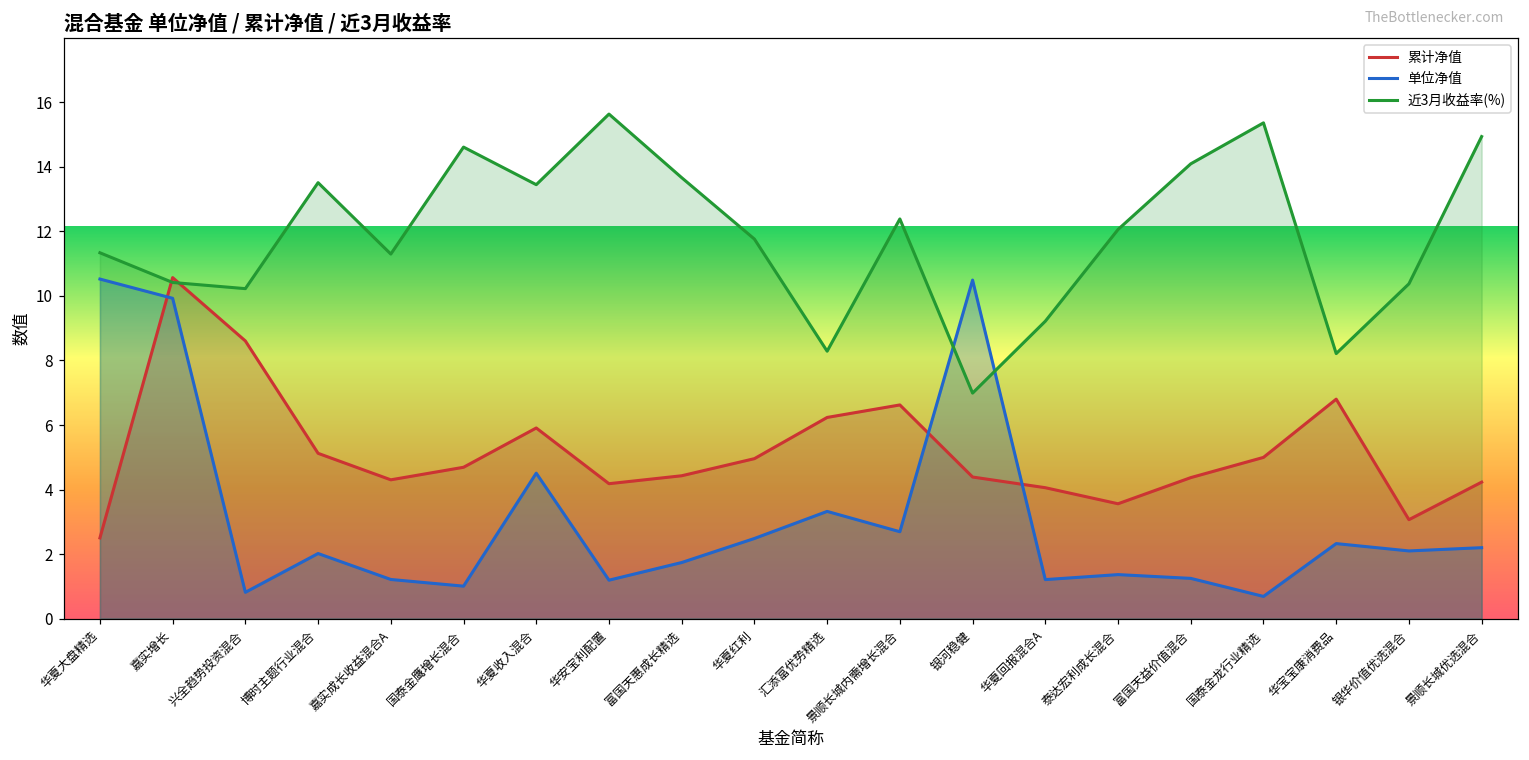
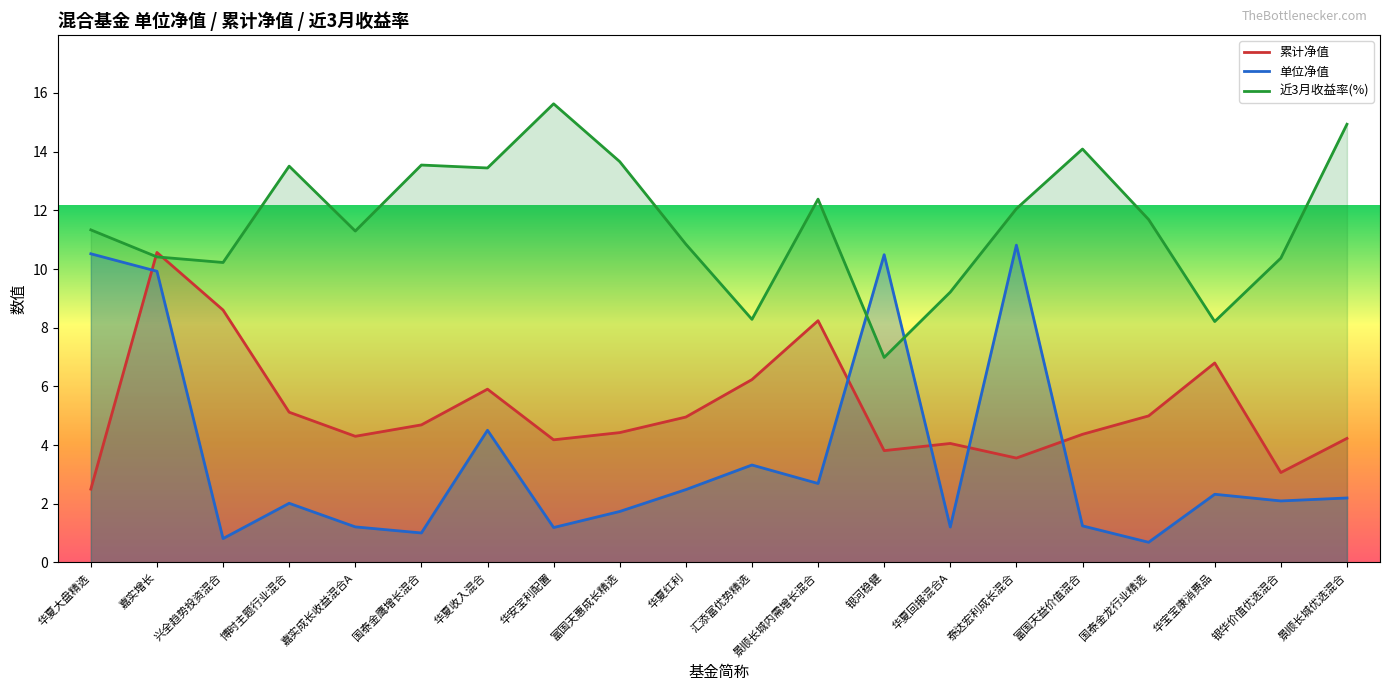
  {
    "累计净值": {
      "华夏大盘精选": 2.5,
      "嘉实增长": 10.6,
      "兴全趋势投资混合": 8.6,
      "博时主题行业混合": 5.1,
      "嘉实成长收益混合A": 4.3,
      "国泰金鹰增长混合": 4.7,
      "华夏收入混合": 5.9,
      "华安宝利配置": 4.2,
      "富国天惠成长精选": 4.4,
      "华夏红利": 5.0,
      "汇添富优势精选": 6.2,
-     "景顺长城内需增长混合": 6.6,
-     "银河稳健": 4.4,
+     "景顺长城内需增长混合": 8.2,
+     "银河稳健": 3.8,
      "华夏回报混合A": 4.1,
      "泰达宏利成长混合": 3.6,
      "富国天益价值混合": 4.4,
      "国泰金龙行业精选": 5.0,
      "华宝宝康消费品": 6.8,
      "银华价值优选混合": 3.1,
      "景顺长城优选混合": 4.2
    },
    "单位净值": {
      "华夏大盘精选": 10.5,
      "嘉实增长": 9.9,
      "兴全趋势投资混合": 0.8,
      "博时主题行业混合": 2.0,
      "嘉实成长收益混合A": 1.2,
      "国泰金鹰增长混合": 1.0,
      "华夏收入混合": 4.5,
      "华安宝利配置": 1.2,
      "富国天惠成长精选": 1.7,
      "华夏红利": 2.5,
      "汇添富优势精选": 3.3,
      "景顺长城内需增长混合": 2.7,
      "银河稳健": 10.5,
      "华夏回报混合A": 1.2,
-     "泰达宏利成长混合": 1.4,
+     "泰达宏利成长混合": 10.8,
      "富国天益价值混合": 1.2,
      "国泰金龙行业精选": 0.7,
      "华宝宝康消费品": 2.3,
      "银华价值优选混合": 2.1,
      "景顺长城优选混合": 2.2
    },
    "近3月收益率(%)": {
      "华夏大盘精选": 11.3,
      "嘉实增长": 10.4,
      "兴全趋势投资混合": 10.2,
      "博时主题行业混合": 13.5,
      "嘉实成长收益混合A": 11.3,
-     "国泰金鹰增长混合": 14.6,
+     "国泰金鹰增长混合": 13.5,
      "华夏收入混合": 13.4,
      "华安宝利配置": 15.6,
      "富国天惠成长精选": 13.7,
-     "华夏红利": 11.8,
+     "华夏红利": 10.8,
      "汇添富优势精选": 8.3,
      "景顺长城内需增长混合": 12.4,
      "银河稳健": 7.0,
      "华夏回报混合A": 9.2,
      "泰达宏利成长混合": 12.1,
      "富国天益价值混合": 14.1,
-     "国泰金龙行业精选": 15.4,
+     "国泰金龙行业精选": 11.7,
      "华宝宝康消费品": 8.2,
      "银华价值优选混合": 10.4,
      "景顺长城优选混合": 14.9
    }
  }
